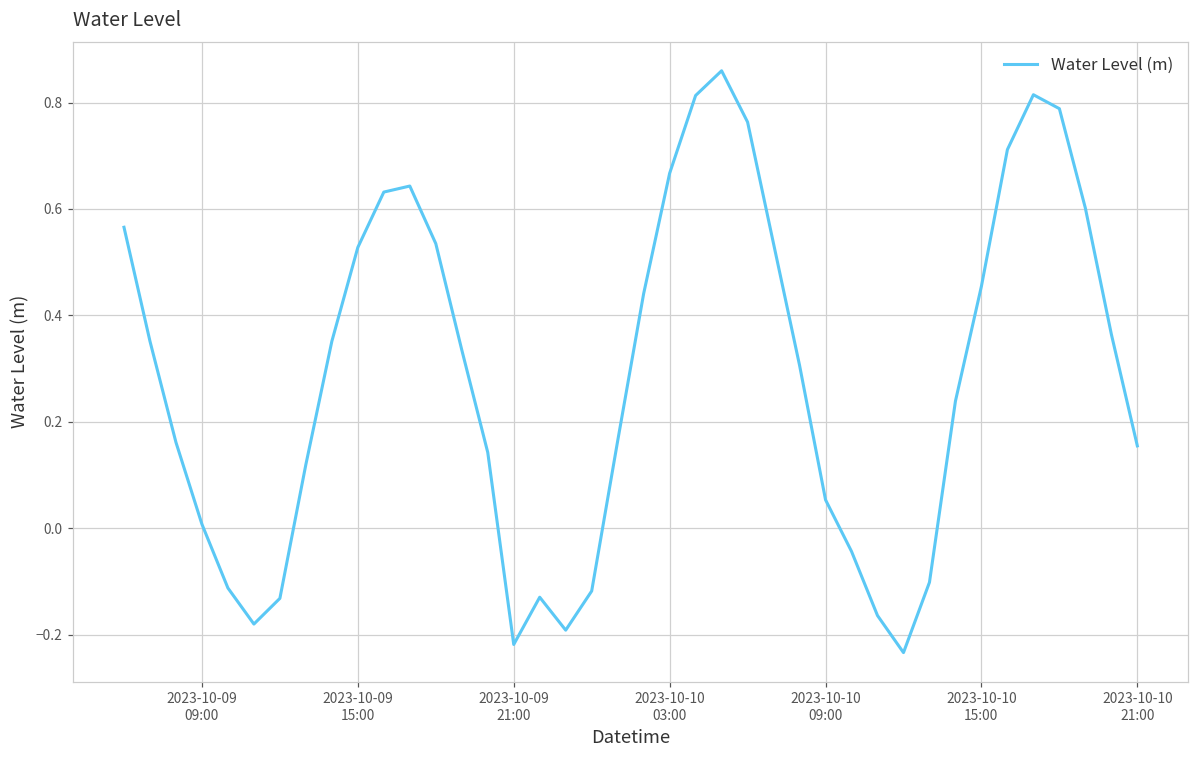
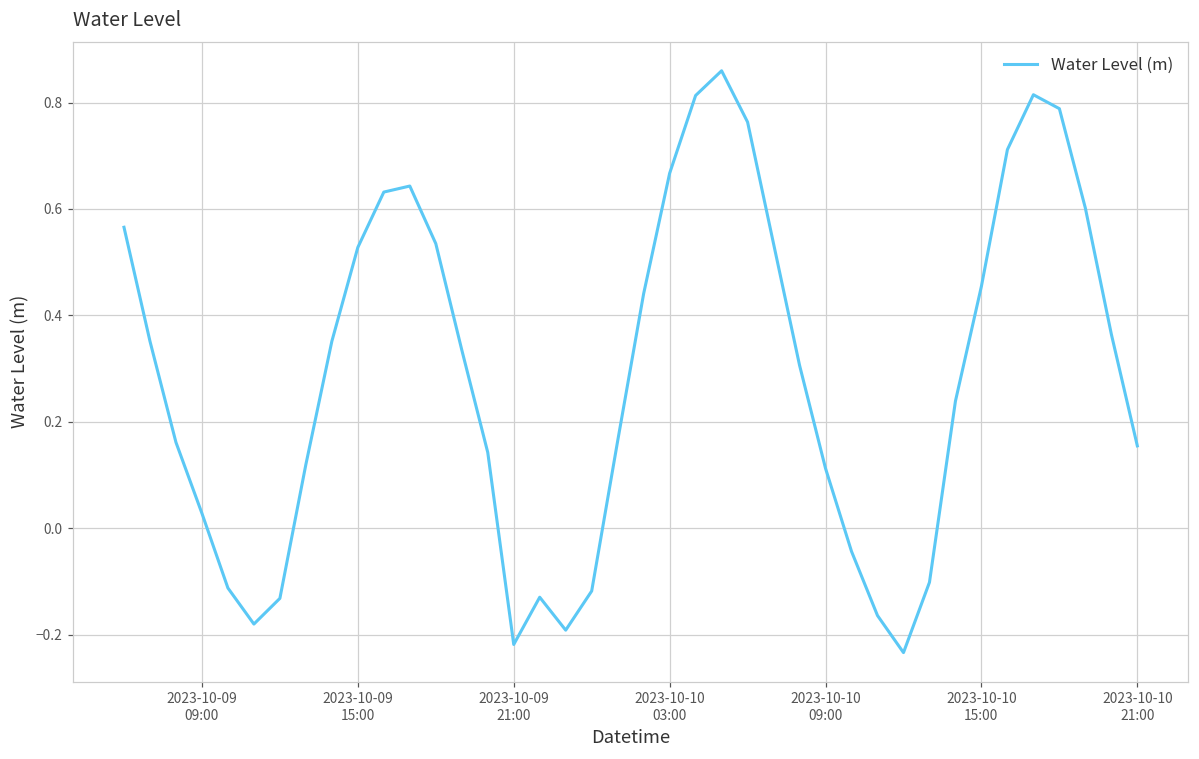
  {
-   "2023-10-09 09:00": 0.01,
+   "2023-10-09 09:00": 0.03,
    "2023-10-09 15:00": 0.53,
    "2023-10-09 21:00": -0.22,
    "2023-10-10 03:00": 0.67,
-   "2023-10-10 09:00": 0.05,
+   "2023-10-10 09:00": 0.11,
    "2023-10-10 15:00": 0.45,
    "2023-10-10 21:00": 0.15
  }
